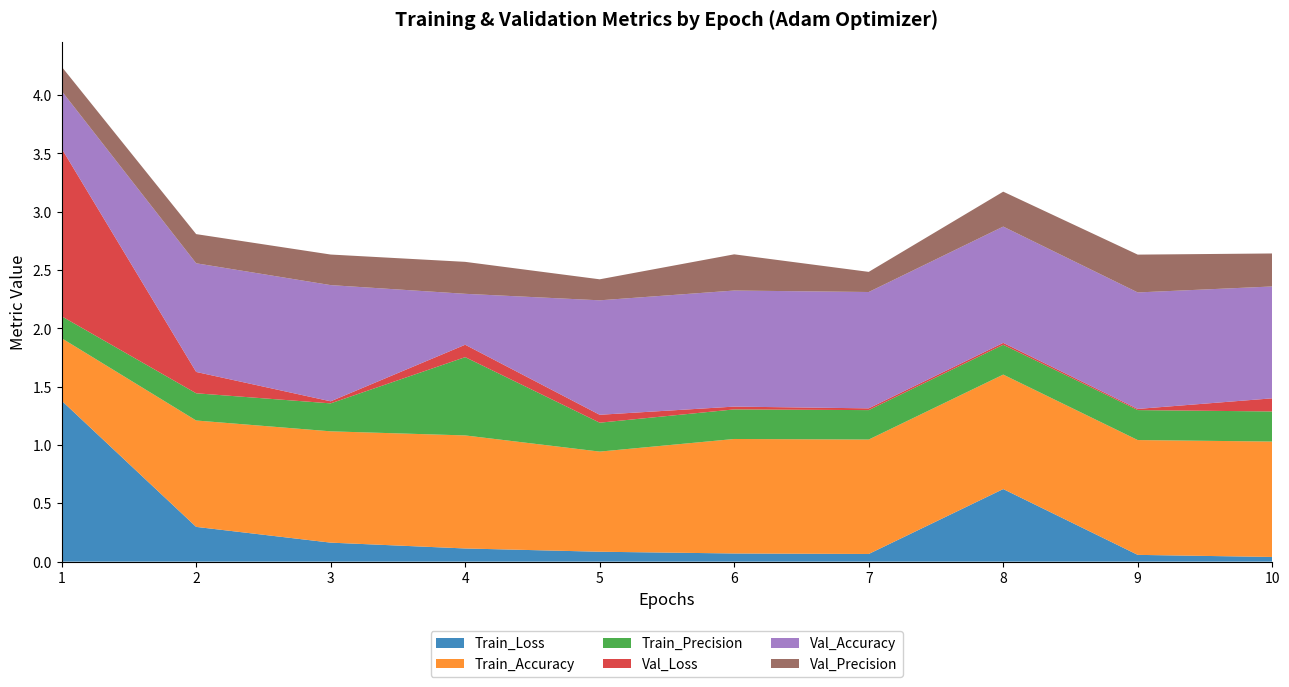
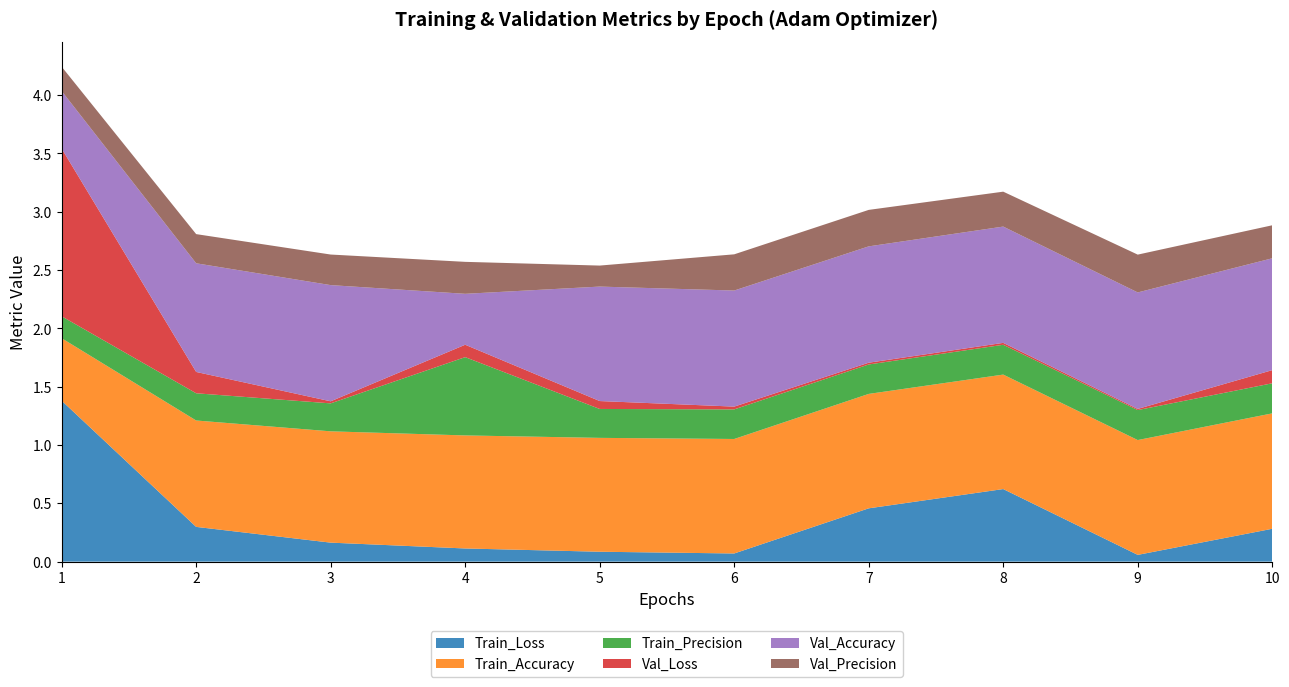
  {
    "Train_Loss": {
      "1": 1.38,
      "2": 0.30,
      "3": 0.16,
      "4": 0.11,
      "5": 0.08,
      "6": 0.07,
-     "7": 0.07,
+     "7": 0.46,
      "8": 0.62,
      "9": 0.06,
-     "10": 0.04
+     "10": 0.28
    },
    "Train_Accuracy": {
      "1": 0.54,
      "2": 0.91,
      "3": 0.95,
      "4": 0.97,
-     "5": 0.86,
+     "5": 0.98,
      "6": 0.98,
      "7": 0.98,
      "8": 0.98,
      "9": 0.98,
      "10": 0.99
    },
    "Train_Precision": {
      "1": 0.19,
      "2": 0.23,
      "4": 0.67,
      "5": 0.25,
      "6": 0.25,
      "10": 0.26
    },
    "Val_Loss": {
      "1": 1.44,
      "2": 0.18,
      "4": 0.11,
      "5": 0.07,
      "6": 0.02,
      "10": 0.11
    },
    "Val_Accuracy": {
      "1": 0.49,
      "2": 0.93,
      "3": 1.00,
      "4": 0.44,
      "5": 0.98,
      "6": 0.99,
      "7": 1.00,
      "8": 1.00,
      "9": 1.00,
      "10": 0.96
    },
    "Val_Precision": {
      "1": 0.21,
      "2": 0.25,
      "3": 0.26,
      "4": 0.27,
      "5": 0.18,
      "6": 0.31,
-     "7": 0.17,
+     "7": 0.31,
      "8": 0.30,
      "9": 0.32,
      "10": 0.28
    }
  }
